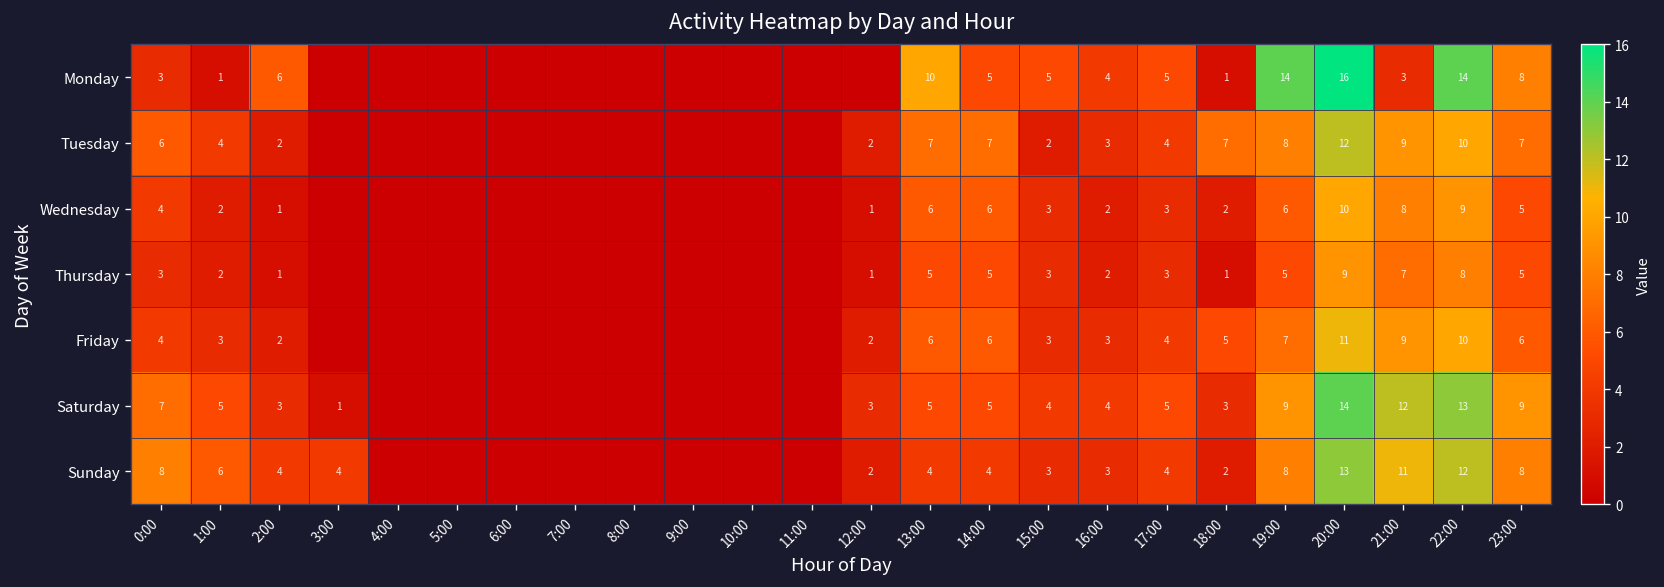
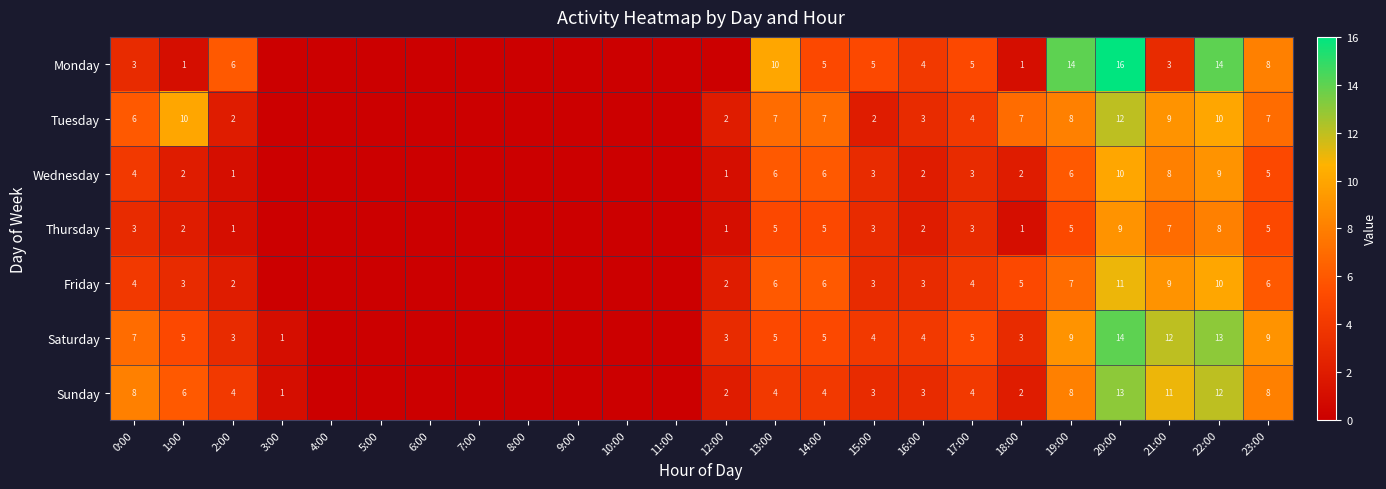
  {
    "Monday": {
      "0:00": 3,
      "1:00": 1,
      "2:00": 6,
      "13:00": 10,
      "14:00": 5,
      "15:00": 5,
      "16:00": 4,
      "17:00": 5,
      "18:00": 1,
      "19:00": 14,
      "20:00": 16,
      "21:00": 3,
      "22:00": 14,
      "23:00": 8
    },
    "Tuesday": {
      "0:00": 6,
-     "1:00": 4,
+     "1:00": 10,
      "2:00": 2,
      "12:00": 2,
      "13:00": 7,
      "14:00": 7,
      "15:00": 2,
      "16:00": 3,
      "17:00": 4,
      "18:00": 7,
      "19:00": 8,
      "20:00": 12,
      "21:00": 9,
      "22:00": 10,
      "23:00": 7
    },
    "Wednesday": {
      "0:00": 4,
      "1:00": 2,
      "2:00": 1,
      "12:00": 1,
      "13:00": 6,
      "14:00": 6,
      "15:00": 3,
      "16:00": 2,
      "17:00": 3,
      "18:00": 2,
      "19:00": 6,
      "20:00": 10,
      "21:00": 8,
      "22:00": 9,
      "23:00": 5
    },
    "Thursday": {
      "0:00": 3,
      "1:00": 2,
      "2:00": 1,
      "12:00": 1,
      "13:00": 5,
      "14:00": 5,
      "15:00": 3,
      "16:00": 2,
      "17:00": 3,
      "18:00": 1,
      "19:00": 5,
      "20:00": 9,
      "21:00": 7,
      "22:00": 8,
      "23:00": 5
    },
    "Friday": {
      "0:00": 4,
      "1:00": 3,
      "2:00": 2,
      "12:00": 2,
      "13:00": 6,
      "14:00": 6,
      "15:00": 3,
      "16:00": 3,
      "17:00": 4,
      "18:00": 5,
      "19:00": 7,
      "20:00": 11,
      "21:00": 9,
      "22:00": 10,
      "23:00": 6
    },
    "Saturday": {
      "0:00": 7,
      "1:00": 5,
      "2:00": 3,
      "3:00": 1,
      "12:00": 3,
      "13:00": 5,
      "14:00": 5,
      "15:00": 4,
      "16:00": 4,
      "17:00": 5,
      "18:00": 3,
      "19:00": 9,
      "20:00": 14,
      "21:00": 12,
      "22:00": 13,
      "23:00": 9
    },
    "Sunday": {
      "0:00": 8,
      "1:00": 6,
      "2:00": 4,
-     "3:00": 4,
+     "3:00": 1,
      "12:00": 2,
      "13:00": 4,
      "14:00": 4,
      "15:00": 3,
      "16:00": 3,
      "17:00": 4,
      "18:00": 2,
      "19:00": 8,
      "20:00": 13,
      "21:00": 11,
      "22:00": 12,
      "23:00": 8
    }
  }
